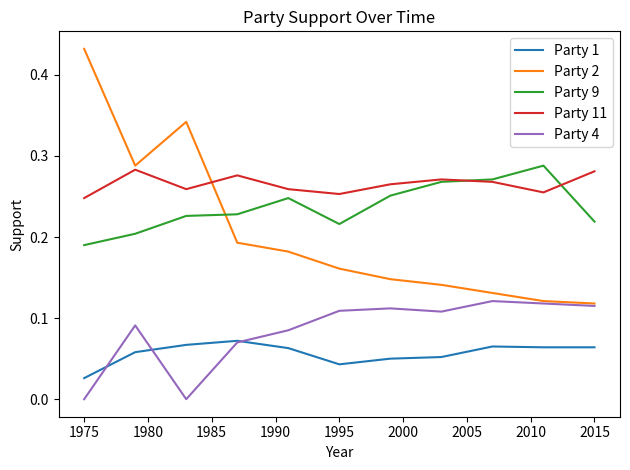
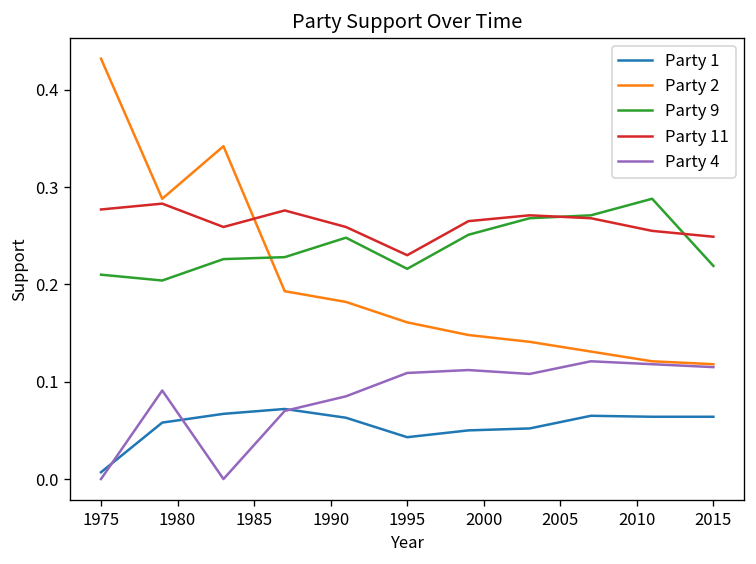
  {
    "Party 1": {
-     "1975": 0.03,
+     "1975": 0.01,
      "1995": 0.04,
      "2015": 0.06
    },
    "Party 2": {
      "1975": 0.43,
      "1995": 0.16
    },
    "Party 9": {
-     "1975": 0.19,
+     "1975": 0.21,
      "1995": 0.22,
      "2015": 0.22
    },
    "Party 11": {
-     "1975": 0.25,
-     "1995": 0.25,
-     "2015": 0.28
+     "1975": 0.28,
+     "1995": 0.23,
+     "2015": 0.25
    },
    "Party 4": {
      "1975": 0.00,
      "1995": 0.11
    }
  }
